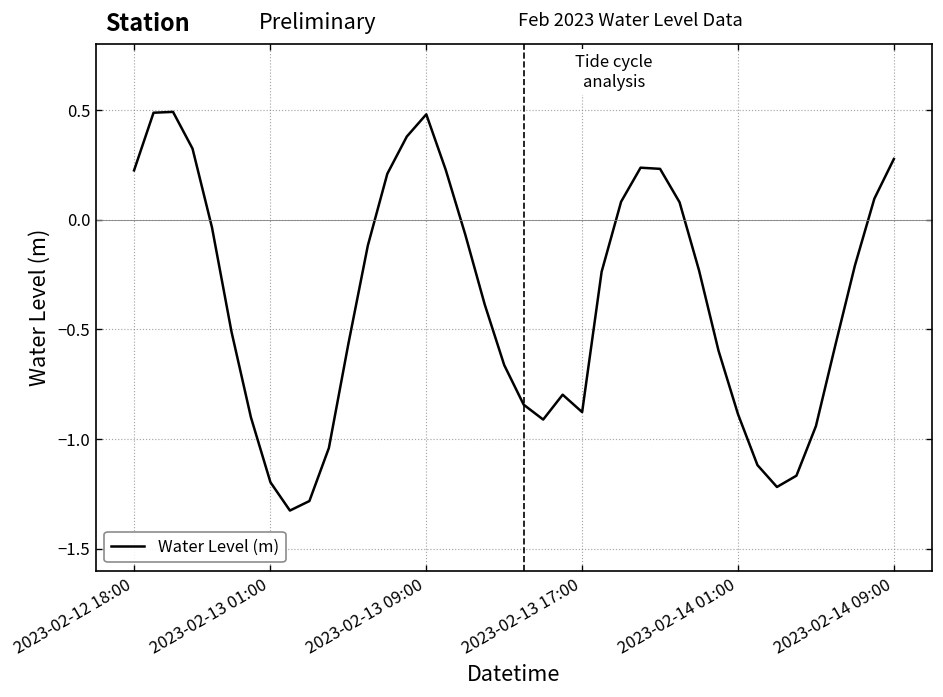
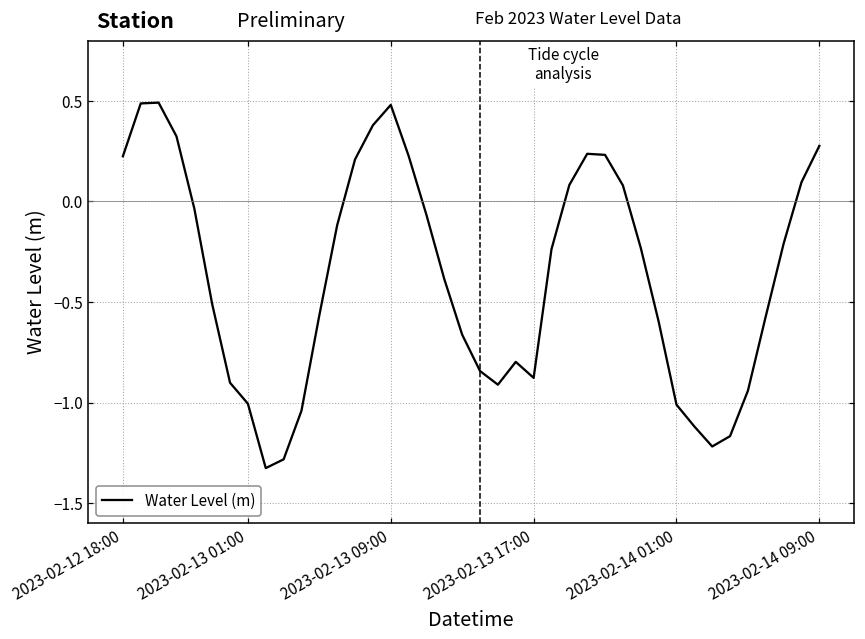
  {
    "2023-02-12 18:00": 0.22,
-   "2023-02-13 01:00": -1.20,
+   "2023-02-13 01:00": -1.01,
    "2023-02-13 09:00": 0.48,
    "2023-02-13 17:00": -0.88,
-   "2023-02-14 01:00": -0.89,
+   "2023-02-14 01:00": -1.01,
    "2023-02-14 09:00": 0.28
  }
